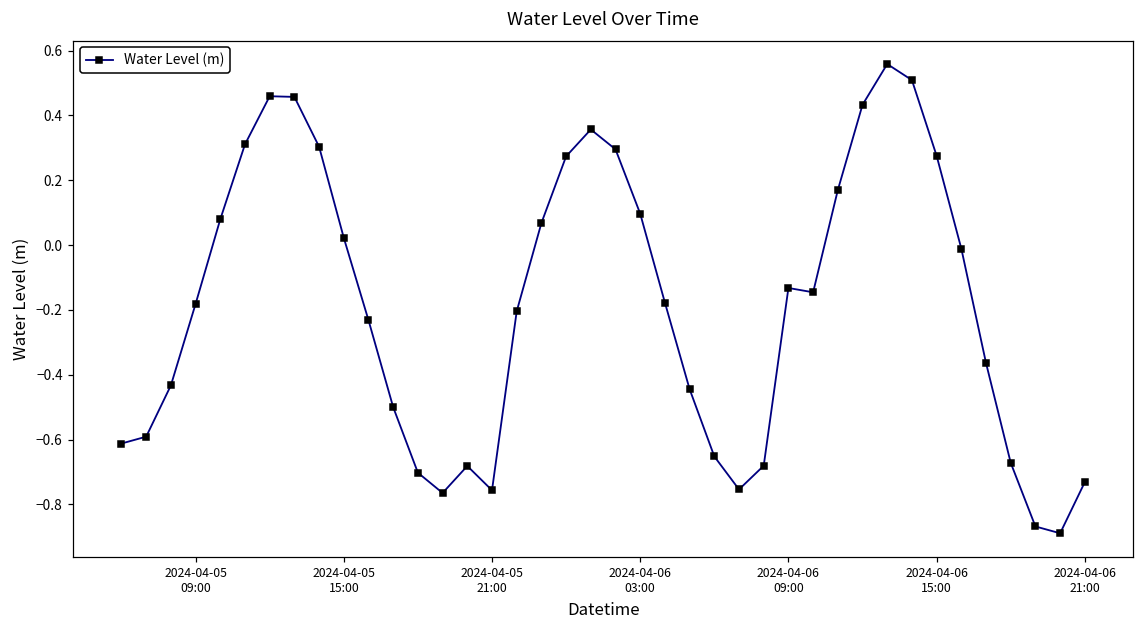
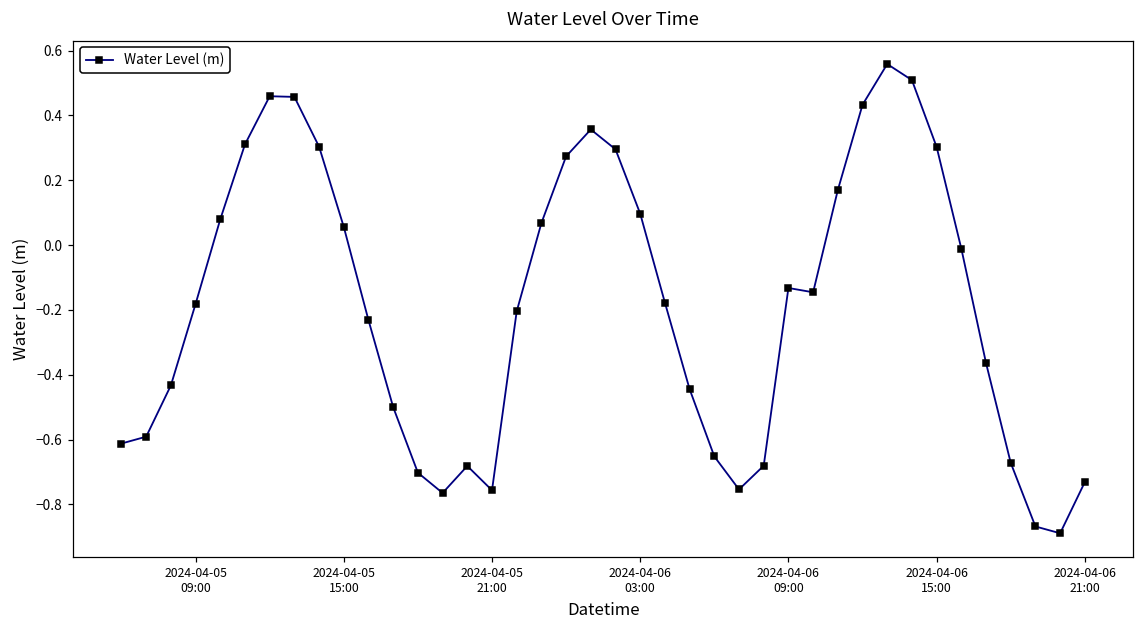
  {
    "2024-04-05 09:00": -0.18,
-   "2024-04-05 15:00": 0.02,
+   "2024-04-05 15:00": 0.06,
    "2024-04-05 21:00": -0.76,
    "2024-04-06 03:00": 0.10,
    "2024-04-06 09:00": -0.13,
-   "2024-04-06 15:00": 0.28,
+   "2024-04-06 15:00": 0.30,
    "2024-04-06 21:00": -0.73
  }
